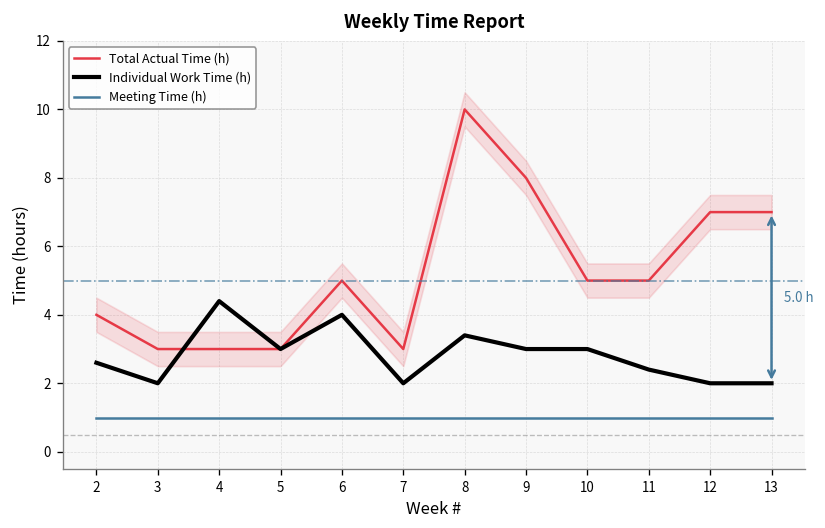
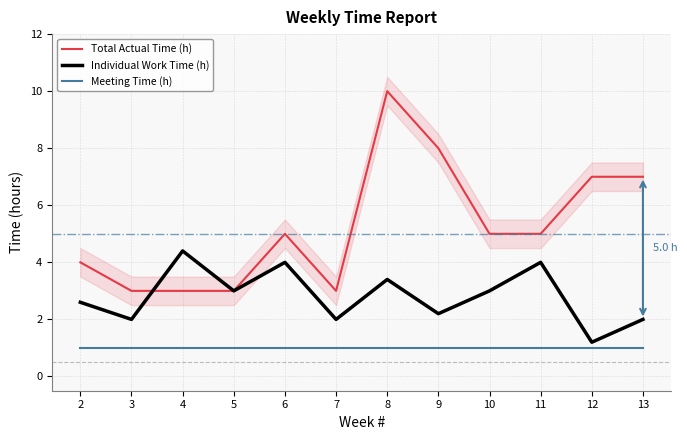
  {
    "Individual Work Time (h)": {
      "2": 2.6,
      "3": 2.0,
      "4": 4.4,
      "6": 4.0,
      "7": 2.0,
      "8": 3.4,
-     "9": 3.0,
+     "9": 2.2,
      "10": 3.0,
-     "11": 2.4,
-     "12": 2.0,
+     "11": 4.0,
+     "12": 1.2,
      "13": 2.0
    },
    "Meeting Time (h)": {
      "2": 1.0,
      "3": 1.0,
      "4": 1.0,
      "5": 1.0,
      "6": 1.0,
      "7": 1.0,
      "8": 1.0,
      "9": 1.0,
      "10": 1.0,
      "11": 1.0,
      "12": 1.0,
      "13": 1.0
    }
  }
